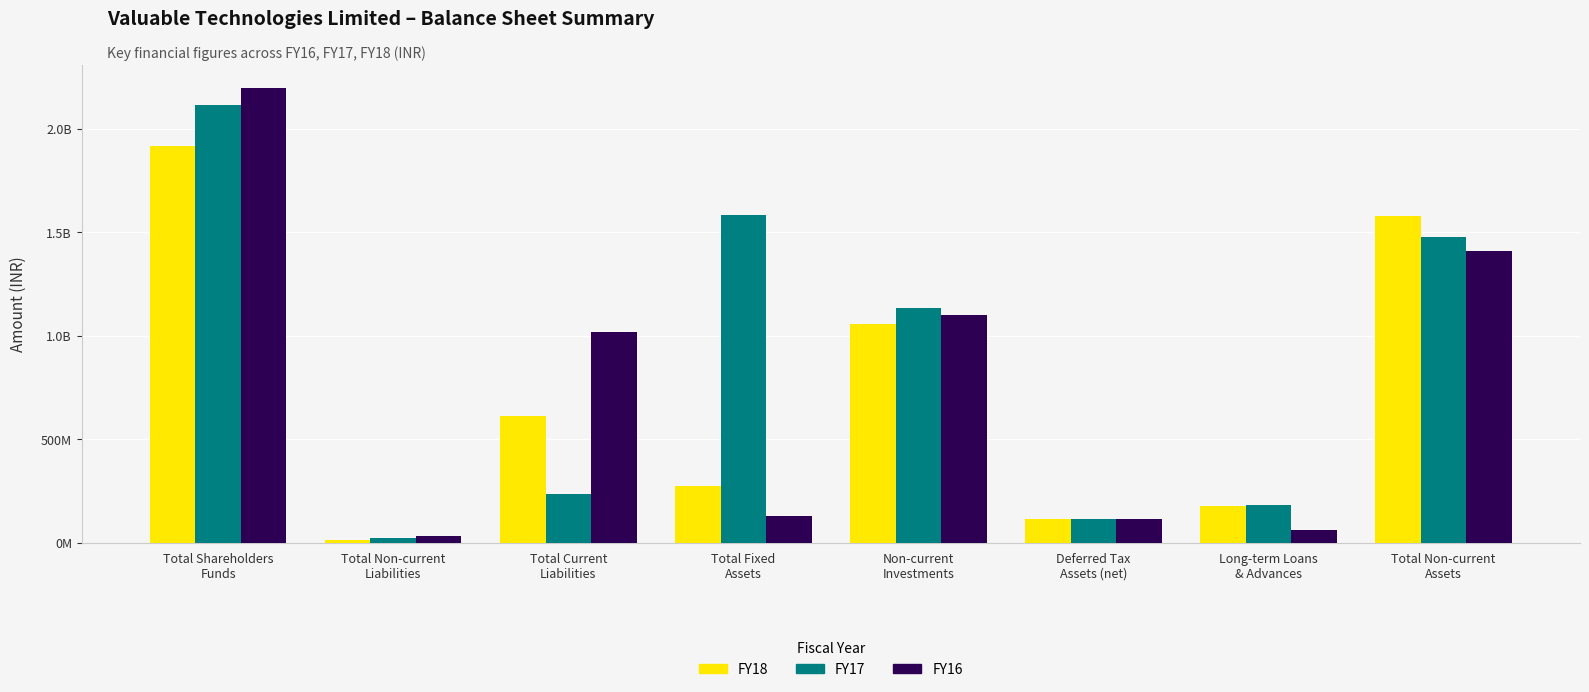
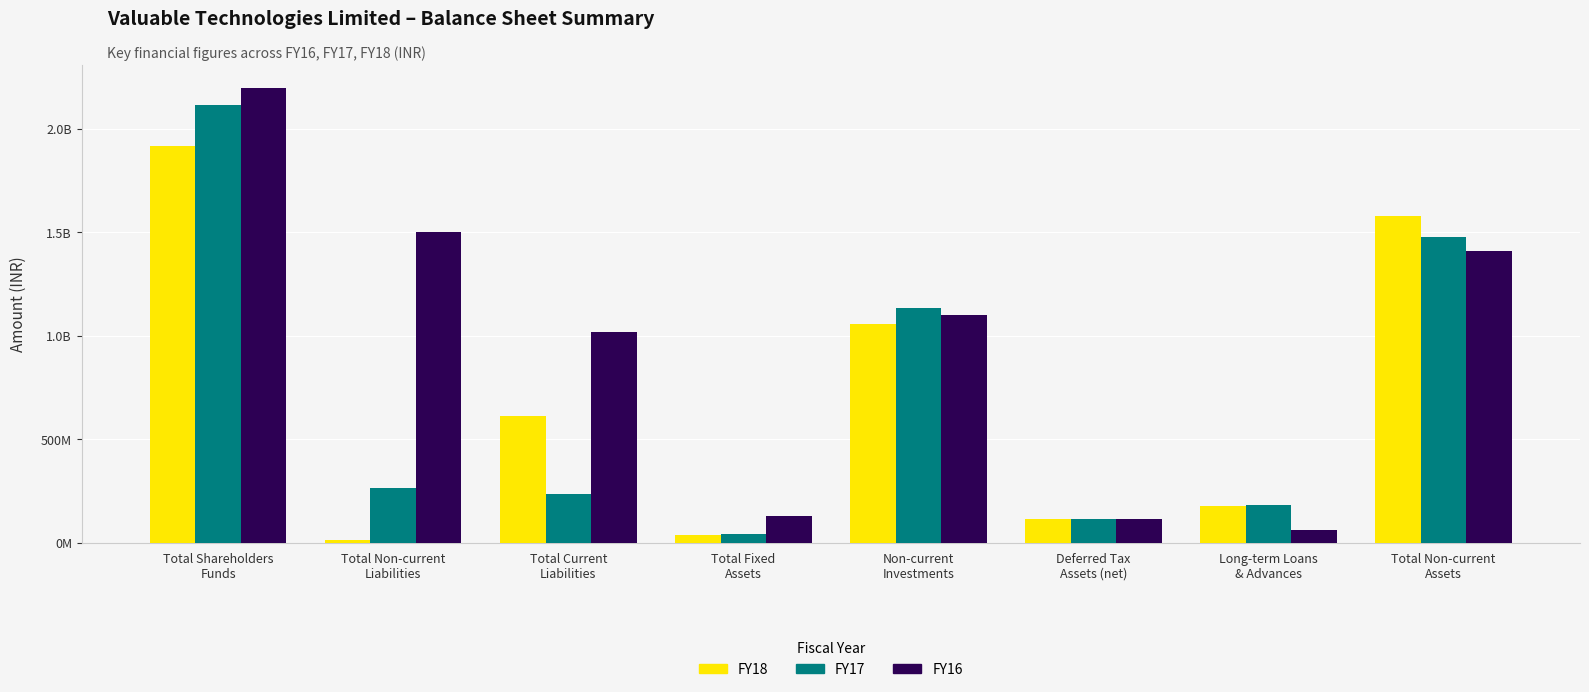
  {
    "FY18": {
      "Total Shareholders Funds": 1920000000,
      "Total Non-current Liabilities": 10000000,
      "Total Current Liabilities": 610000000,
-     "Total Fixed Assets": 280000000,
+     "Total Fixed Assets": 40000000,
      "Non-current Investments": 1060000000,
      "Deferred Tax Assets (net)": 120000000,
      "Long-term Loans & Advances": 180000000,
      "Total Non-current Assets": 1580000000
    },
    "FY17": {
      "Total Shareholders Funds": 2110000000,
-     "Total Non-current Liabilities": 20000000,
+     "Total Non-current Liabilities": 270000000,
      "Total Current Liabilities": 230000000,
-     "Total Fixed Assets": 1580000000,
+     "Total Fixed Assets": 40000000,
      "Non-current Investments": 1130000000,
      "Deferred Tax Assets (net)": 120000000,
      "Long-term Loans & Advances": 180000000,
      "Total Non-current Assets": 1480000000
    },
    "FY16": {
      "Total Shareholders Funds": 2200000000,
-     "Total Non-current Liabilities": 30000000,
+     "Total Non-current Liabilities": 1500000000,
      "Total Current Liabilities": 1020000000,
      "Total Fixed Assets": 130000000,
      "Non-current Investments": 1100000000,
      "Deferred Tax Assets (net)": 120000000,
      "Long-term Loans & Advances": 60000000,
      "Total Non-current Assets": 1410000000
    }
  }
